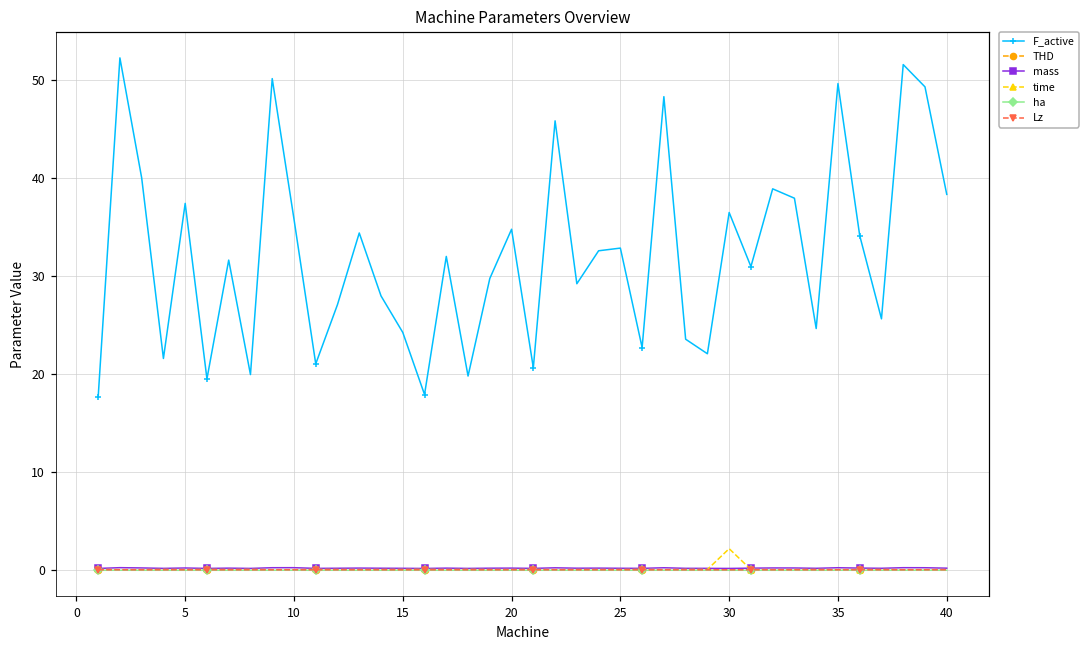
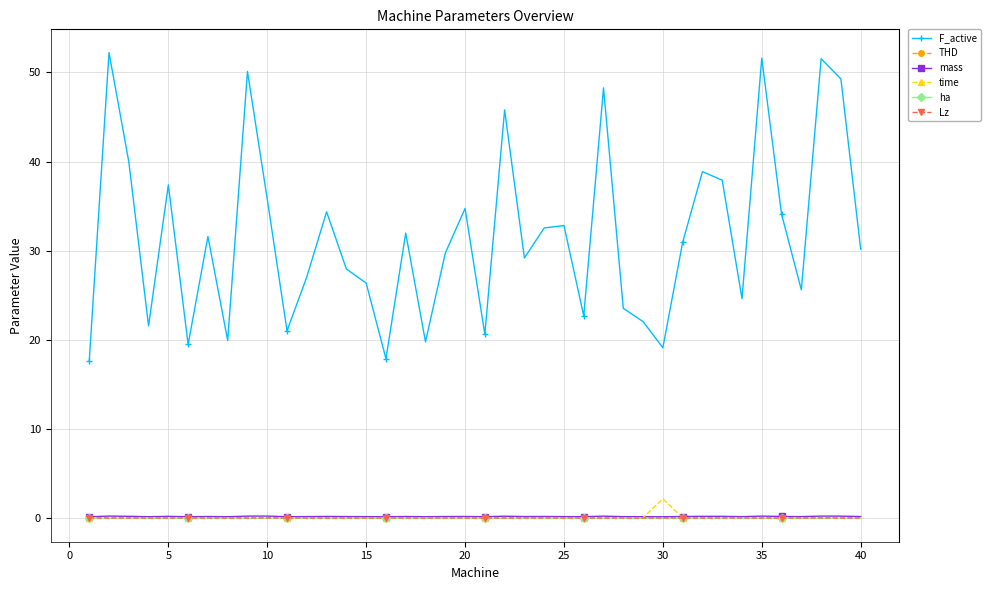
  {
    "F_active": {
      "5": 37,
      "10": 36,
-     "15": 24,
+     "15": 26,
      "20": 35,
      "25": 33,
-     "30": 36,
-     "35": 50,
-     "40": 38
+     "30": 19,
+     "35": 52,
+     "40": 30
    },
    "time": {
      "30": 2
    }
  }
